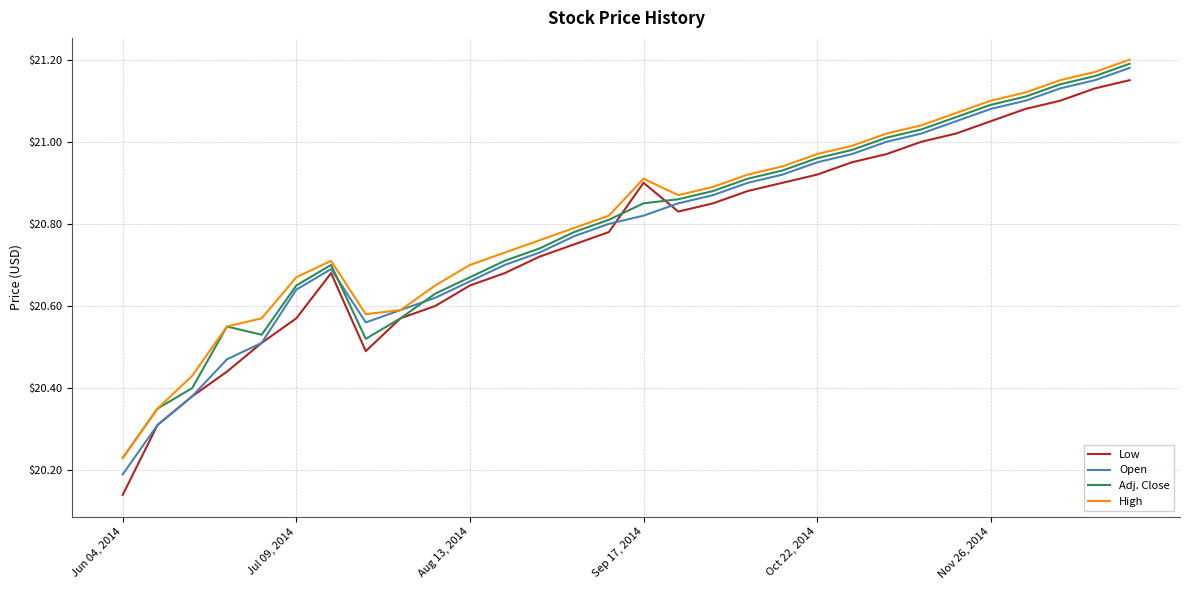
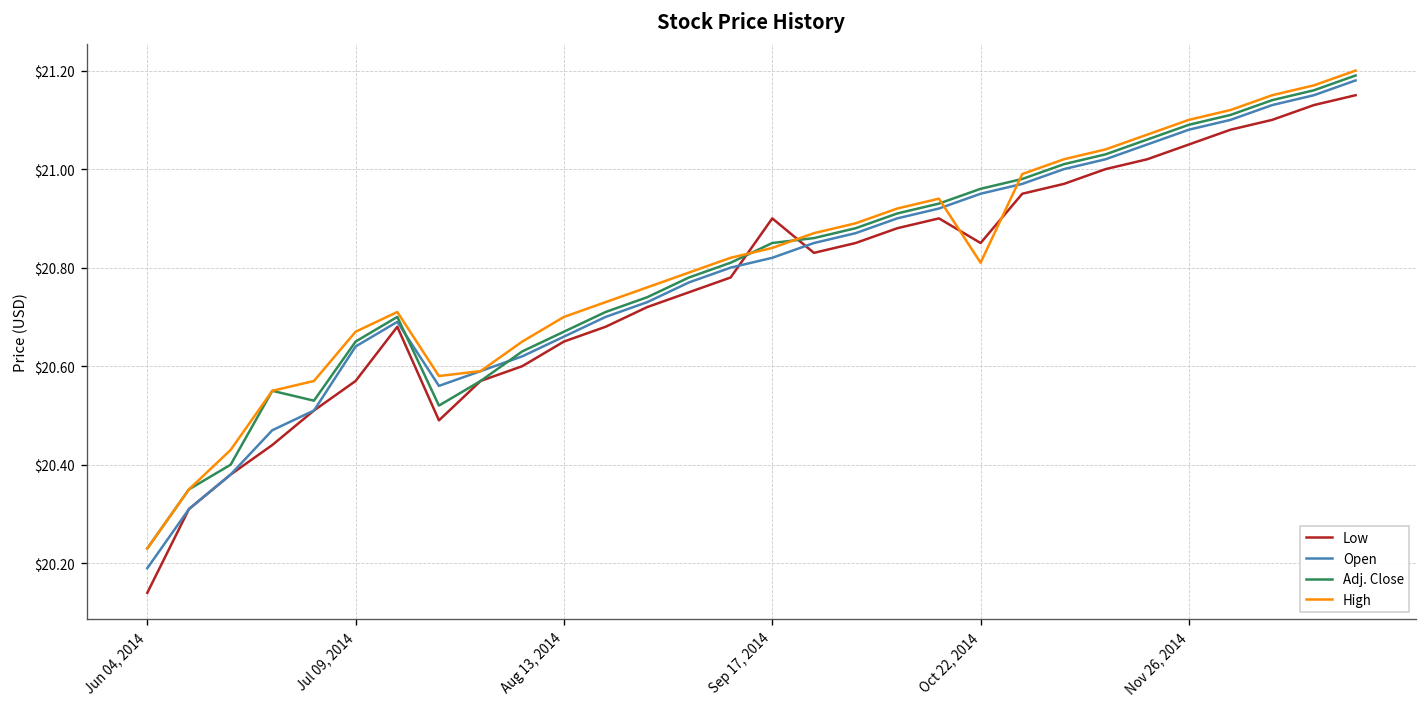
  {
    "Low": {
      "Jun 04, 2014": "$20.14",
      "Jul 09, 2014": "$20.57",
      "Aug 13, 2014": "$20.65",
      "Sep 17, 2014": "$20.90",
-     "Oct 22, 2014": "$20.92",
+     "Oct 22, 2014": "$20.85",
      "Nov 26, 2014": "$21.05"
    },
    "Open": {
      "Jun 04, 2014": "$20.19",
      "Jul 09, 2014": "$20.64",
      "Aug 13, 2014": "$20.66",
      "Sep 17, 2014": "$20.82",
      "Oct 22, 2014": "$20.95",
      "Nov 26, 2014": "$21.08"
    },
    "Adj. Close": {
      "Jul 09, 2014": "$20.65",
      "Aug 13, 2014": "$20.67",
      "Sep 17, 2014": "$20.85",
      "Oct 22, 2014": "$20.96",
      "Nov 26, 2014": "$21.09"
    },
    "High": {
      "Jul 09, 2014": "$20.67",
      "Aug 13, 2014": "$20.70",
-     "Sep 17, 2014": "$20.91",
-     "Oct 22, 2014": "$20.97",
+     "Sep 17, 2014": "$20.84",
+     "Oct 22, 2014": "$20.81",
      "Nov 26, 2014": "$21.10"
    }
  }
